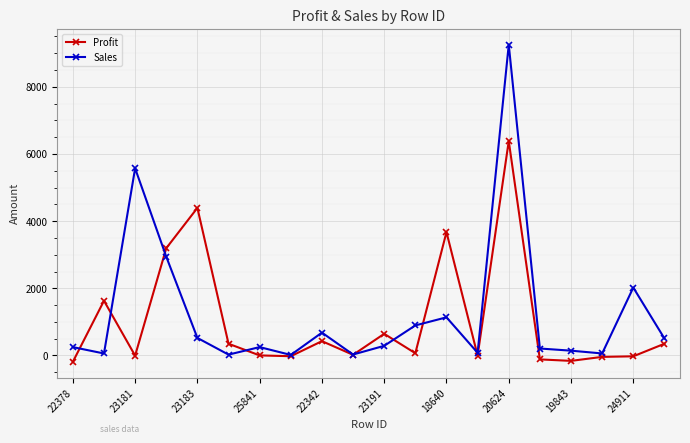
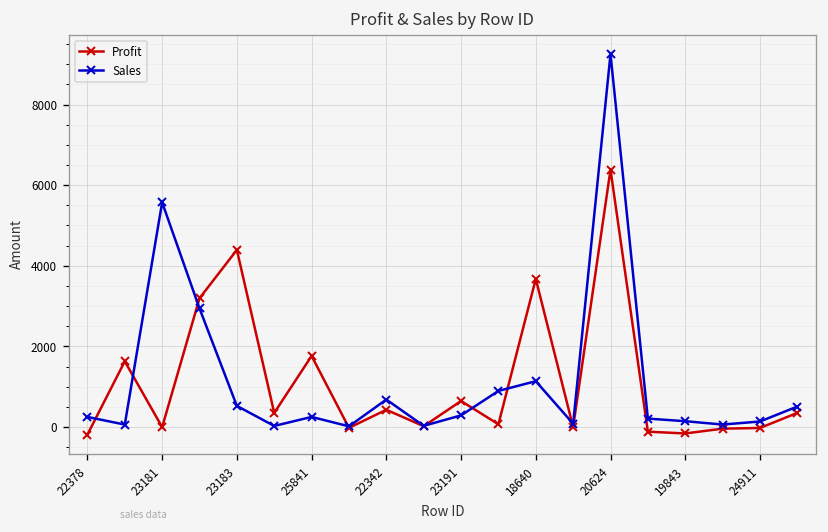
  {
    "Profit": {
      "22378": -200,
      "23181": 0,
      "23183": 4400,
-     "25841": 0,
+     "25841": 1800,
      "22342": 400,
      "23191": 600,
      "18640": 3700,
      "20624": 6400,
      "19843": -200,
      "24911": 0
    },
    "Sales": {
      "22378": 200,
      "23181": 5600,
      "23183": 500,
      "25841": 200,
      "22342": 700,
      "23191": 300,
      "18640": 1100,
      "20624": 9300,
      "19843": 100,
-     "24911": 2000
+     "24911": 100
    }
  }
